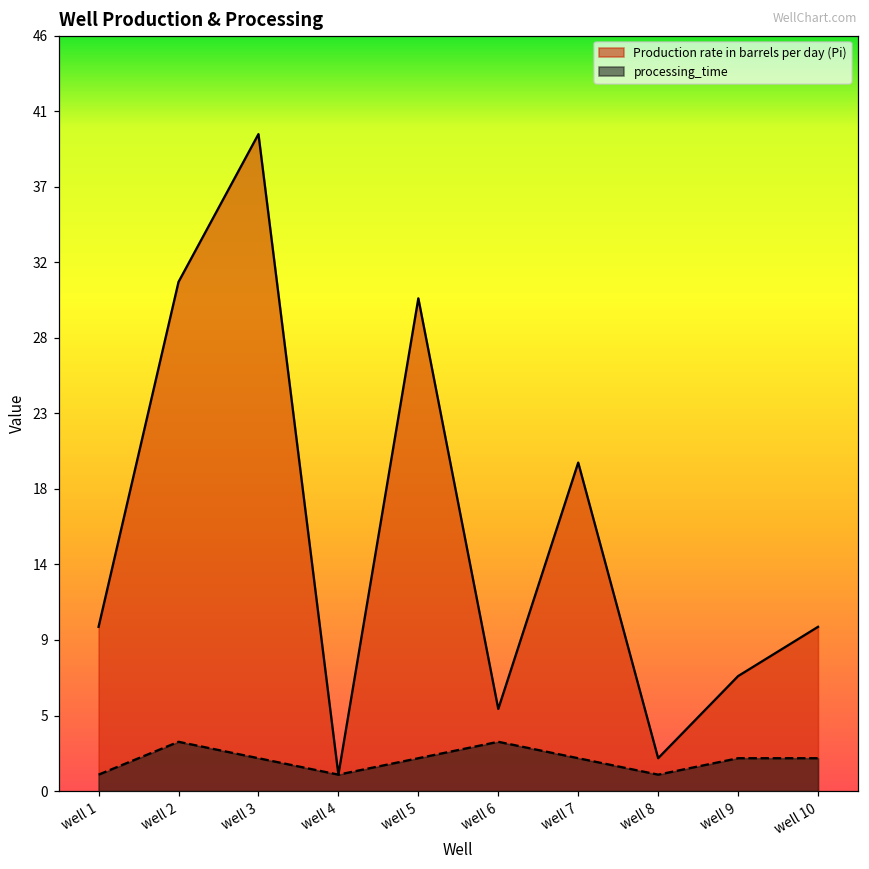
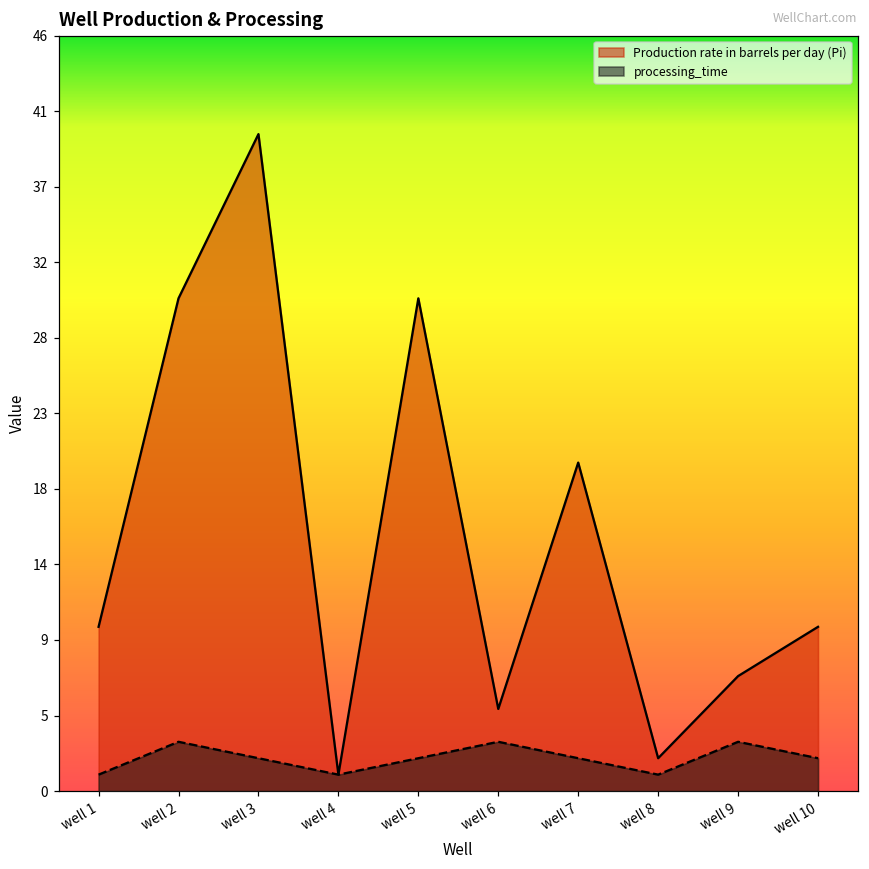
  {
    "Production rate in barrels per day (Pi)": {
      "well 1": 10,
-     "well 2": 31,
+     "well 2": 30,
      "well 3": 40,
      "well 5": 30,
      "well 6": 5,
      "well 7": 20,
      "well 8": 2,
      "well 9": 7,
      "well 10": 10
    },
    "processing_time": {
      "well 1": 1,
      "well 2": 3,
      "well 3": 2,
      "well 5": 2,
      "well 6": 3,
      "well 7": 2,
      "well 8": 1,
-     "well 9": 2,
+     "well 9": 3,
      "well 10": 2
    }
  }
